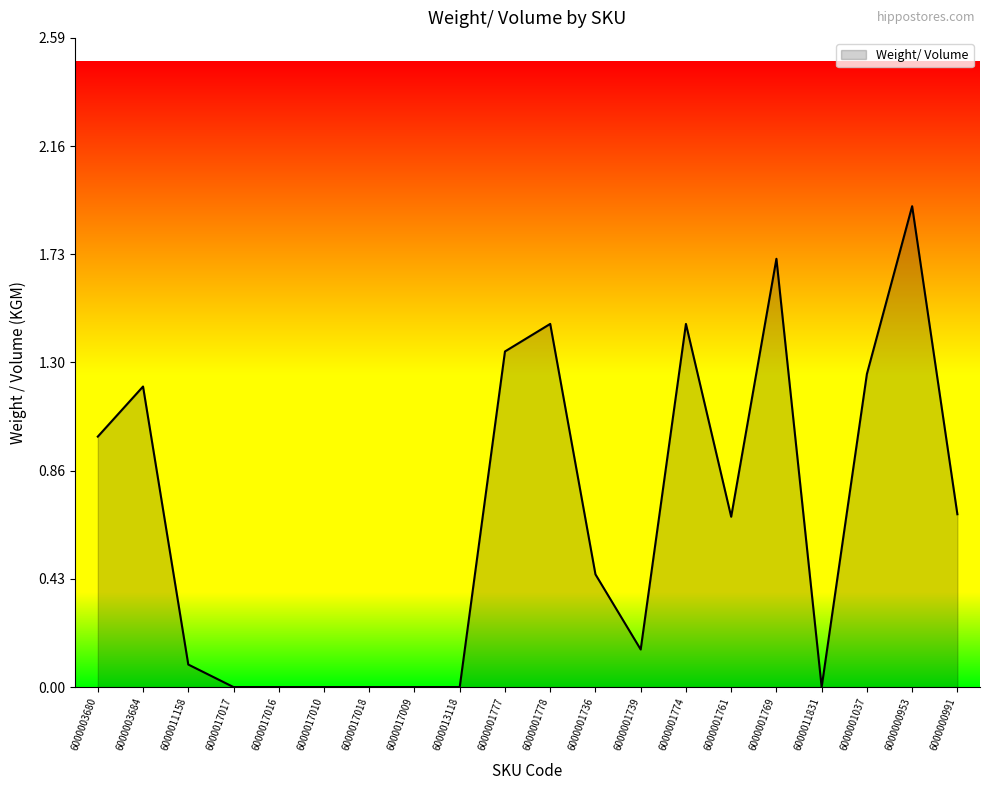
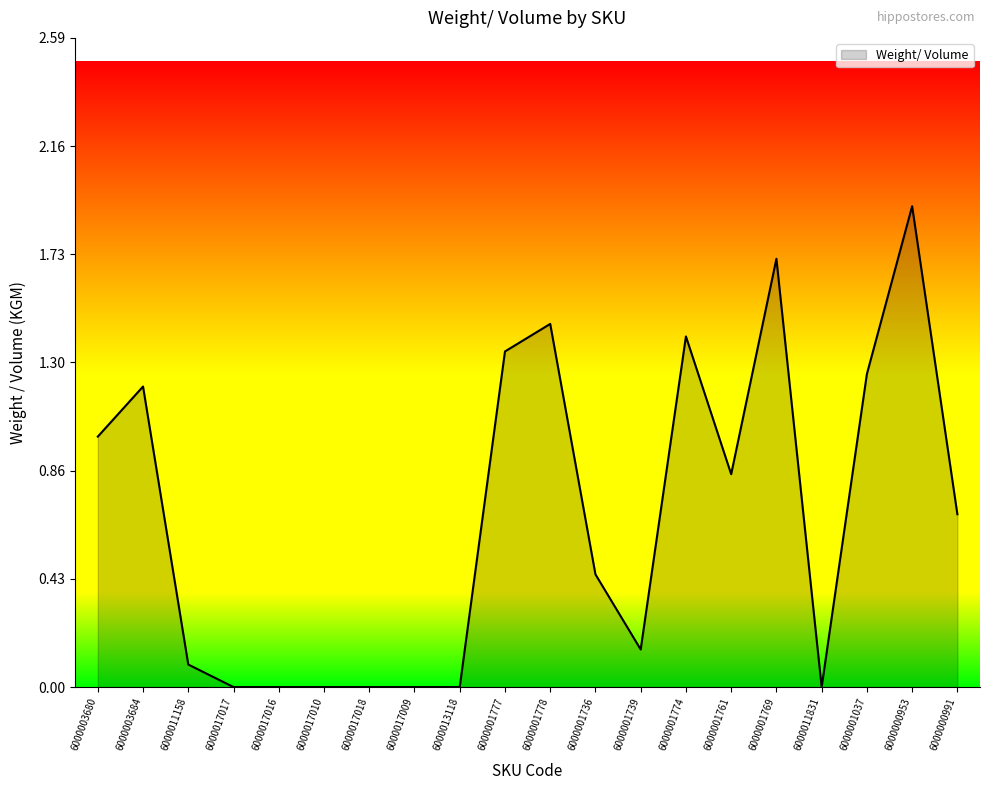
  {
    "6000003680": 1.00,
    "6000003684": 1.20,
    "6000011158": 0.09,
    "6000017017": 0.00,
    "6000017016": 0.00,
    "6000017010": 0.00,
    "6000017018": 0.00,
    "6000017009": 0.00,
    "6000013118": 0.00,
    "6000001777": 1.34,
    "6000001778": 1.45,
    "6000001736": 0.45,
    "6000001739": 0.15,
-   "6000001774": 1.45,
-   "6000001761": 0.68,
+   "6000001774": 1.40,
+   "6000001761": 0.85,
    "6000001769": 1.71,
    "6000011831": 0.00,
    "6000001037": 1.25,
    "6000000953": 1.92,
    "6000000991": 0.69
  }
